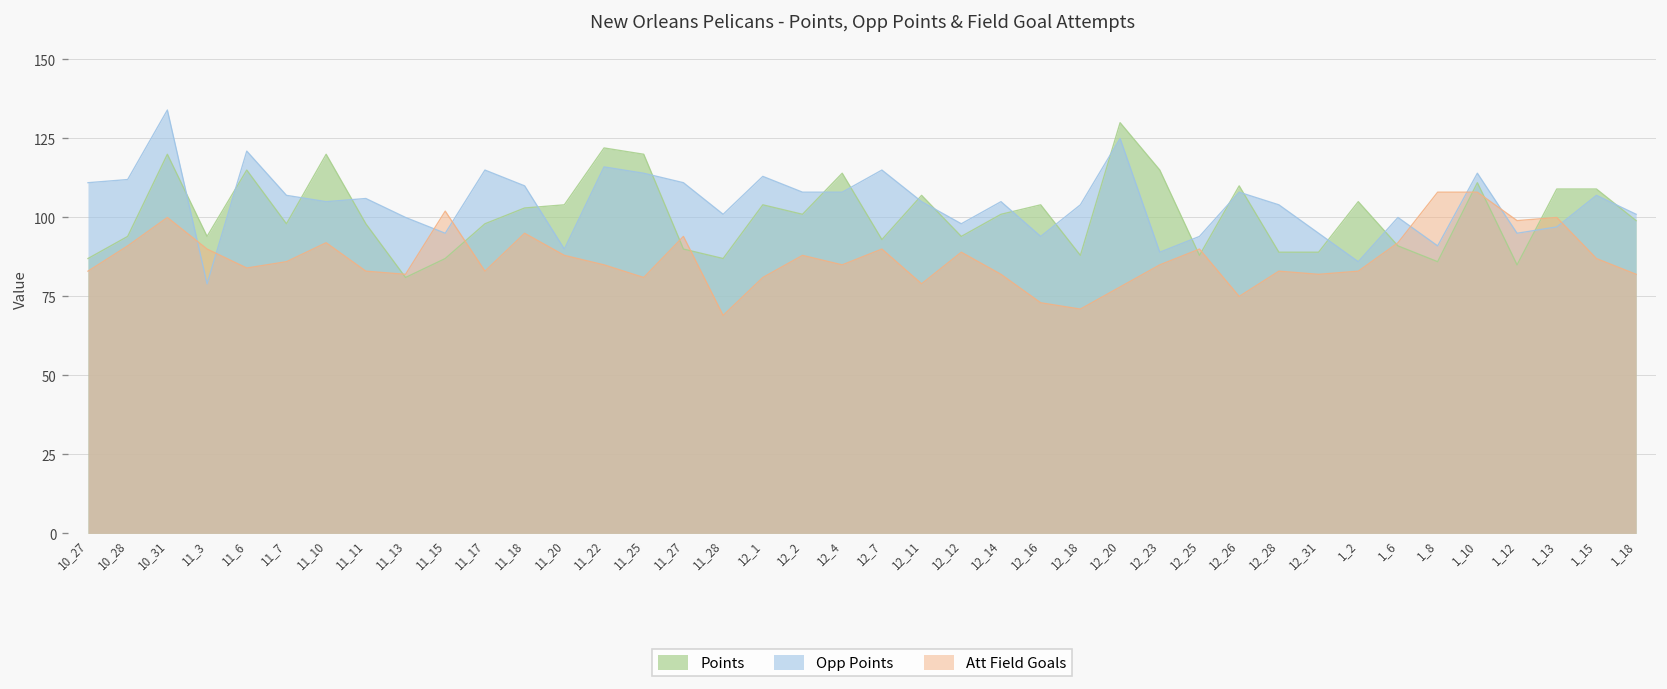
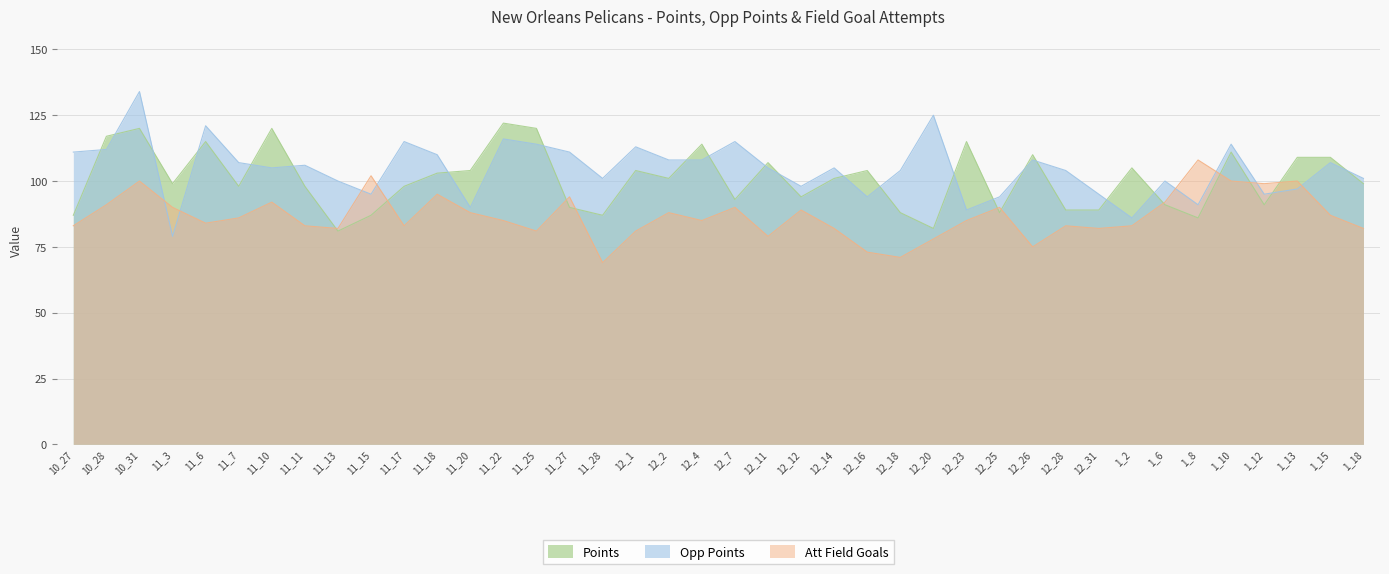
  {
    "Points": {
      "10_27": 87,
-     "10_28": 94,
+     "10_28": 117,
      "10_31": 120,
-     "11_3": 94,
+     "11_3": 99,
      "11_6": 115,
      "11_7": 98,
      "11_10": 120,
      "11_11": 98,
      "11_13": 81,
      "11_15": 87,
      "11_17": 98,
      "11_18": 103,
      "11_20": 104,
      "11_22": 122,
      "11_25": 120,
      "11_27": 90,
      "11_28": 87,
      "12_1": 104,
      "12_2": 101,
      "12_4": 114,
      "12_7": 93,
      "12_11": 107,
      "12_12": 94,
      "12_14": 101,
      "12_16": 104,
      "12_18": 88,
-     "12_20": 130,
+     "12_20": 82,
      "12_23": 115,
      "12_25": 88,
      "12_26": 110,
      "12_28": 89,
      "12_31": 89,
      "1_2": 105,
      "1_6": 91,
      "1_8": 86,
      "1_10": 111,
-     "1_12": 85,
+     "1_12": 91,
      "1_13": 109,
      "1_15": 109,
      "1_18": 99
    },
    "Opp Points": {
      "10_27": 111,
      "10_28": 112,
      "10_31": 134,
      "11_3": 79,
      "11_6": 121,
      "11_7": 107,
      "11_10": 105,
      "11_11": 106,
      "11_13": 100,
      "11_15": 95,
      "11_17": 115,
      "11_18": 110,
      "11_20": 90,
      "11_22": 116,
      "11_25": 114,
      "11_27": 111,
      "11_28": 101,
      "12_1": 113,
      "12_2": 108,
      "12_4": 108,
      "12_7": 115,
      "12_11": 105,
      "12_12": 98,
      "12_14": 105,
      "12_16": 94,
      "12_18": 104,
      "12_20": 125,
      "12_23": 89,
      "12_25": 94,
      "12_26": 108,
      "12_28": 104,
      "12_31": 95,
      "1_2": 86,
      "1_6": 100,
      "1_8": 91,
      "1_10": 114,
      "1_12": 95,
      "1_13": 97,
      "1_15": 107,
      "1_18": 101
    },
    "Att Field Goals": {
      "10_27": 83,
      "10_28": 91,
      "10_31": 100,
      "11_3": 90,
      "11_6": 84,
      "11_7": 86,
      "11_10": 92,
      "11_11": 83,
      "11_13": 82,
      "11_15": 102,
      "11_17": 83,
      "11_18": 95,
      "11_20": 88,
      "11_22": 85,
      "11_25": 81,
      "11_27": 94,
      "11_28": 69,
      "12_1": 81,
      "12_2": 88,
      "12_4": 85,
      "12_7": 90,
      "12_11": 79,
      "12_12": 89,
      "12_14": 82,
      "12_16": 73,
      "12_18": 71,
      "12_20": 78,
      "12_23": 85,
      "12_25": 90,
      "12_26": 75,
      "12_28": 83,
      "12_31": 82,
      "1_2": 83,
      "1_6": 92,
      "1_8": 108,
-     "1_10": 108,
+     "1_10": 100,
      "1_12": 99,
      "1_13": 100,
      "1_15": 87,
      "1_18": 82
    }
  }
